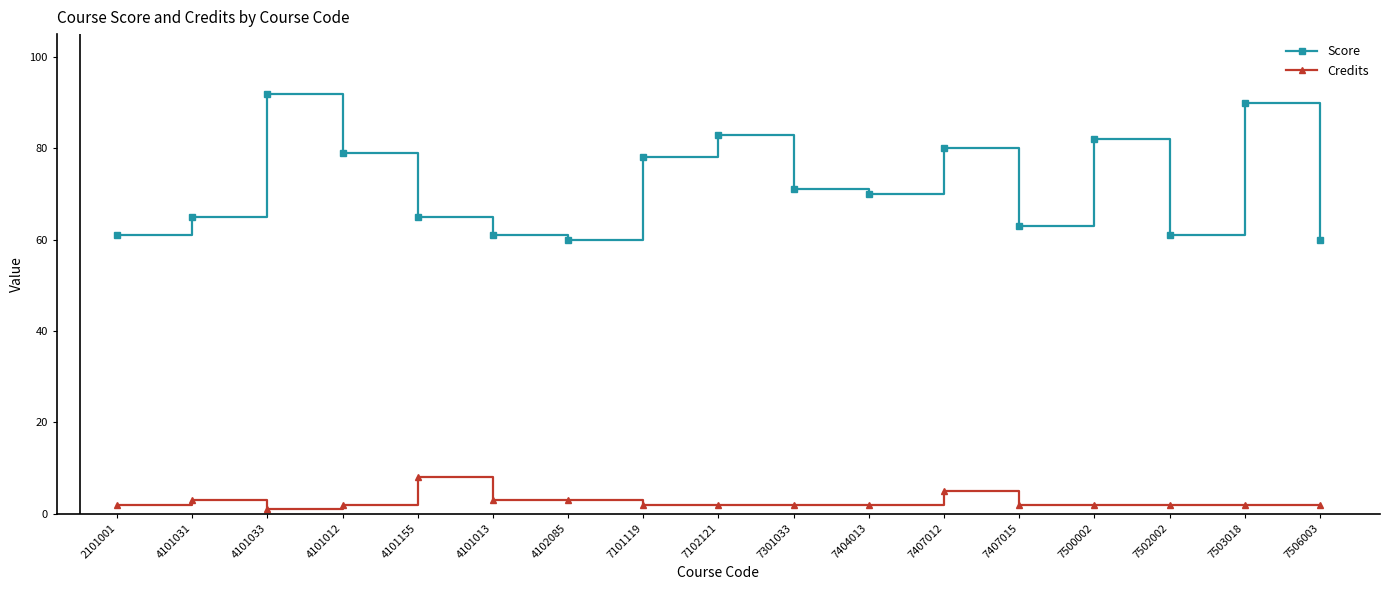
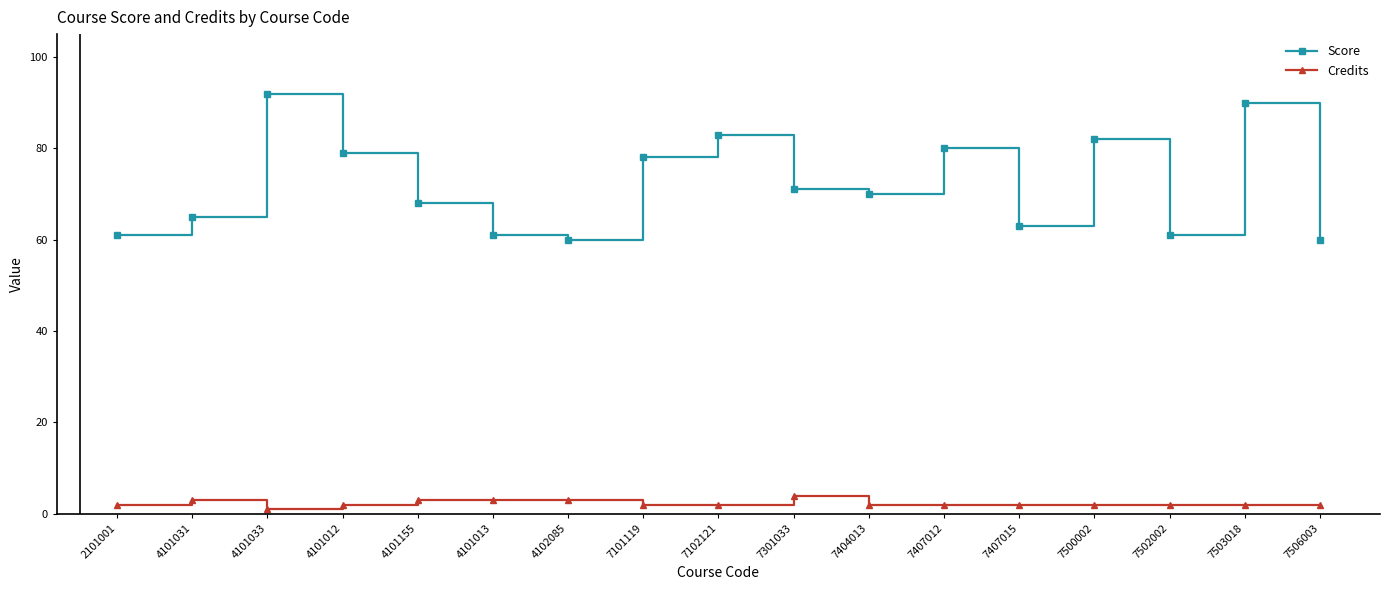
  {
    "Score": {
      "2101001": 61,
      "4101031": 65,
      "4101033": 92,
      "4101012": 79,
-     "4101155": 65,
+     "4101155": 68,
      "4101013": 61,
      "4102085": 60,
      "7101119": 78,
      "7102121": 83,
      "7301033": 71,
      "7404013": 70,
      "7407012": 80,
      "7407015": 63,
      "7500002": 82,
      "7502002": 61,
      "7503018": 90,
      "7506003": 60
    },
    "Credits": {
      "2101001": 2,
      "4101031": 3,
      "4101033": 1,
      "4101012": 2,
-     "4101155": 8,
+     "4101155": 3,
      "4101013": 3,
      "4102085": 3,
      "7101119": 2,
      "7102121": 2,
-     "7301033": 2,
+     "7301033": 4,
      "7404013": 2,
-     "7407012": 5,
+     "7407012": 2,
      "7407015": 2,
      "7500002": 2,
      "7502002": 2,
      "7503018": 2,
      "7506003": 2
    }
  }
